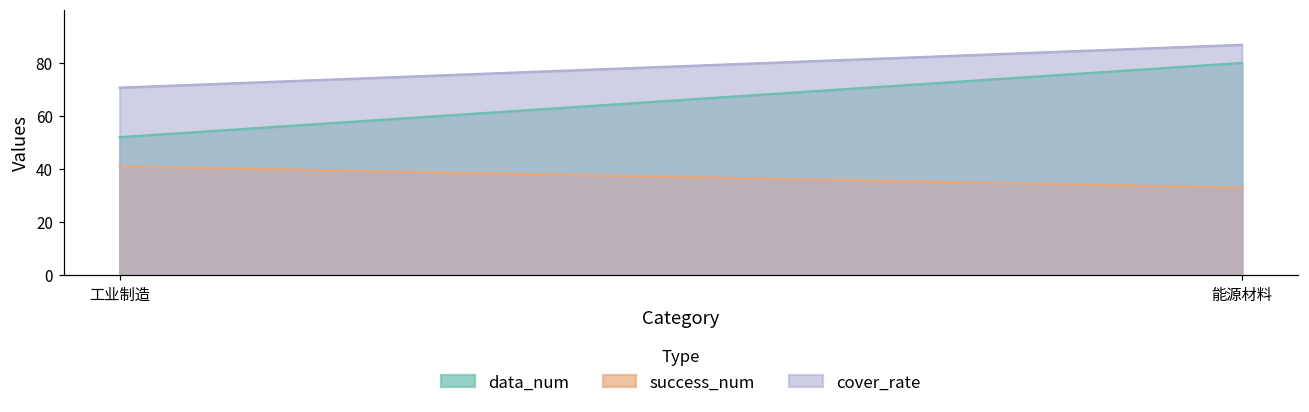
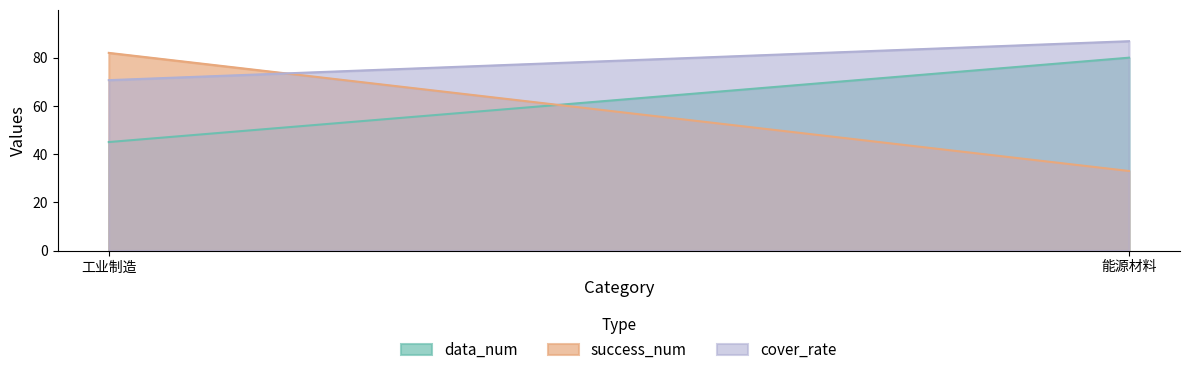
  {
    "data_num": {
-     "工业制造": 52,
+     "工业制造": 45,
      "能源材料": 80
    },
    "success_num": {
-     "工业制造": 41,
+     "工业制造": 82,
      "能源材料": 33
    },
    "cover_rate": {
      "工业制造": 71,
      "能源材料": 87
    }
  }
